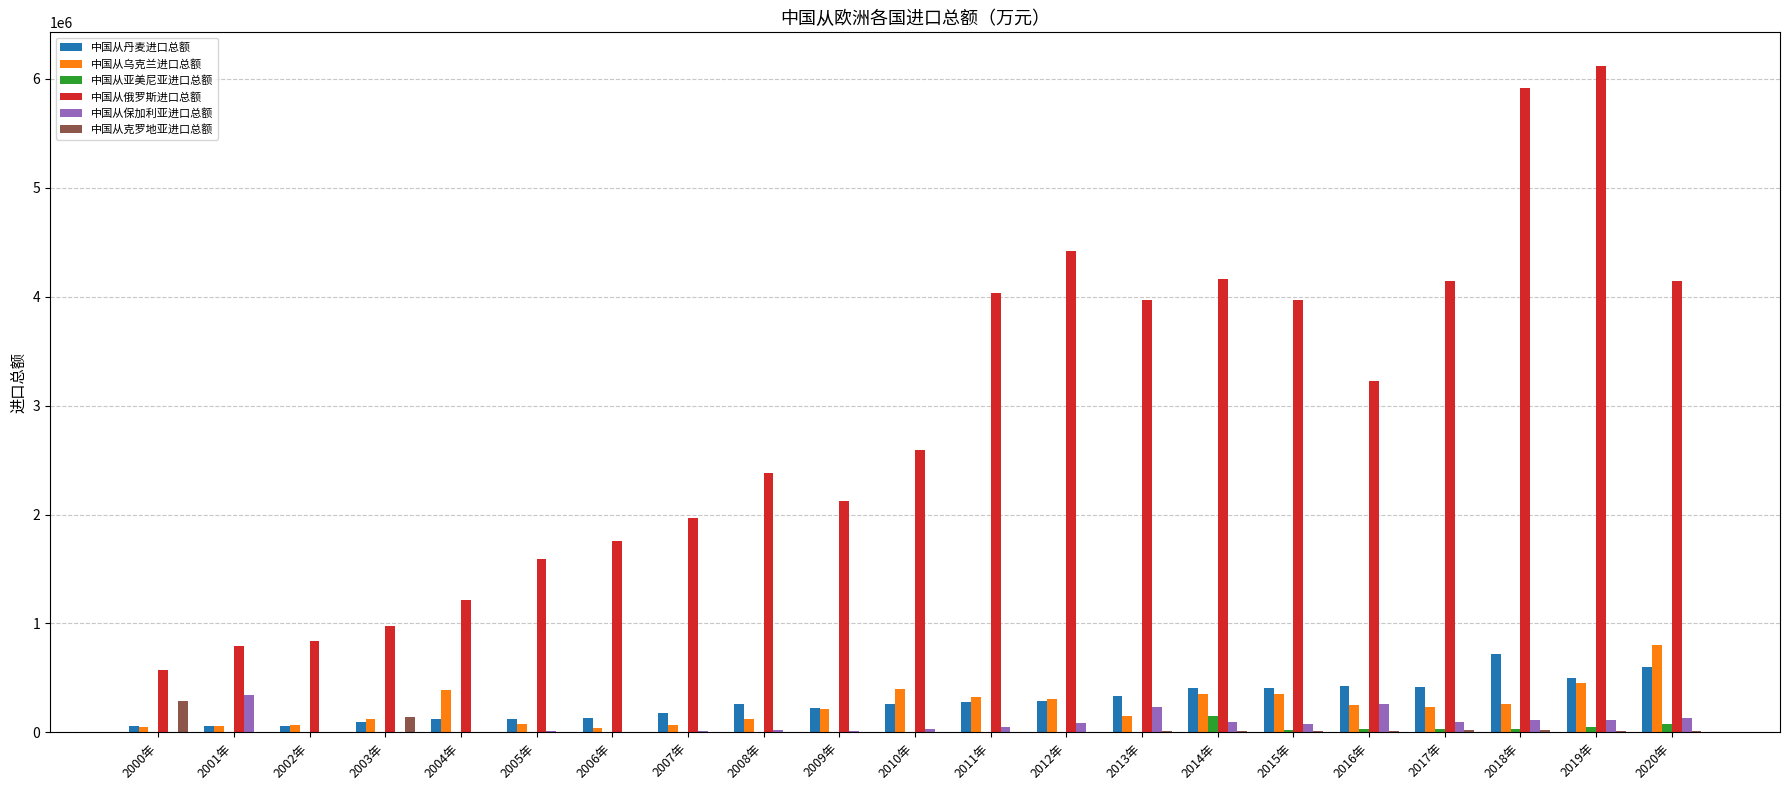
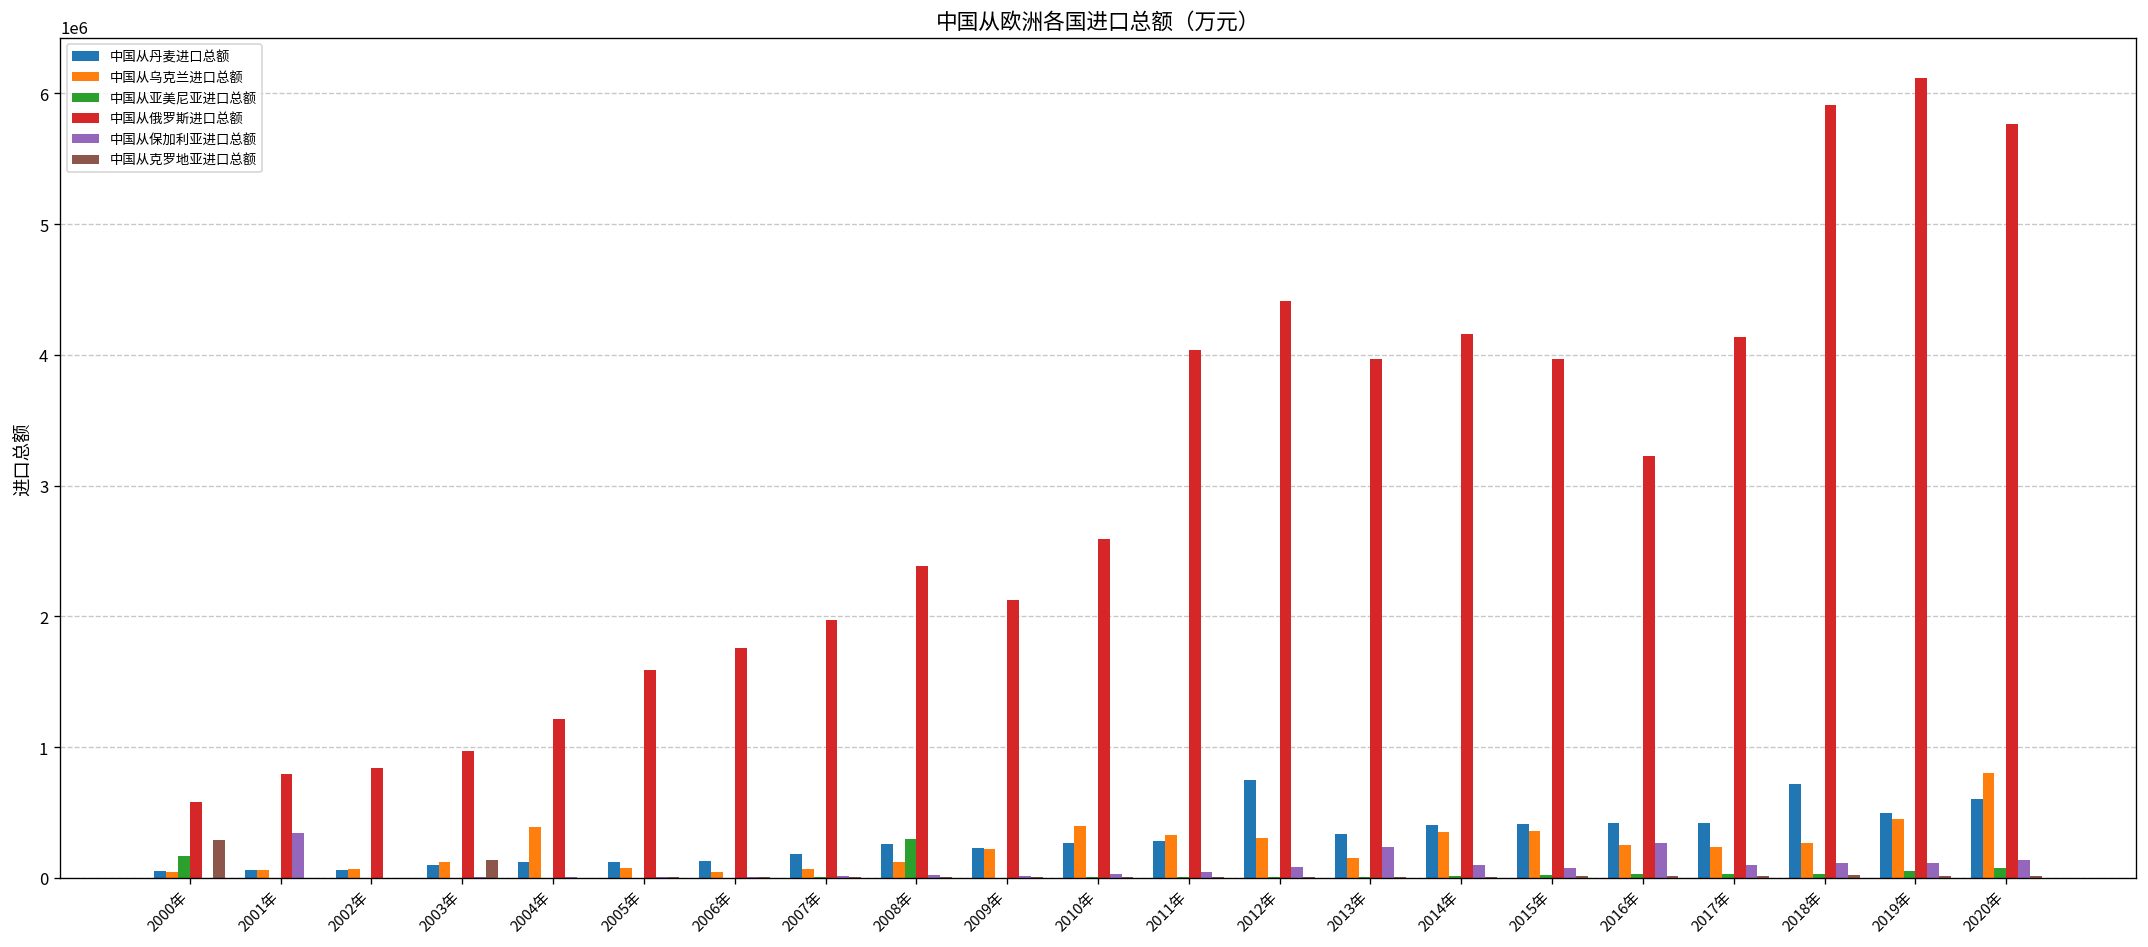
  {
    "中国从丹麦进口总额": {
      "2000年": 60000,
      "2001年": 60000,
      "2002年": 60000,
      "2003年": 100000,
      "2004年": 120000,
      "2005年": 120000,
      "2006年": 130000,
      "2007年": 180000,
      "2008年": 260000,
      "2009年": 230000,
      "2010年": 260000,
      "2011年": 280000,
-     "2012年": 290000,
+     "2012年": 750000,
      "2013年": 340000,
      "2014年": 410000,
      "2015年": 410000,
      "2016年": 420000,
      "2017年": 420000,
      "2018年": 720000,
      "2019年": 500000,
      "2020年": 600000
    },
    "中国从乌克兰进口总额": {
      "2000年": 50000,
      "2001年": 60000,
      "2002年": 70000,
      "2003年": 120000,
      "2004年": 390000,
      "2005年": 80000,
      "2006年": 40000,
      "2007年": 70000,
      "2008年": 120000,
      "2009年": 220000,
      "2010年": 400000,
      "2011年": 330000,
      "2012年": 300000,
      "2013年": 150000,
      "2014年": 350000,
      "2015年": 360000,
      "2016年": 250000,
      "2017年": 230000,
      "2018年": 260000,
      "2019年": 450000,
      "2020年": 800000
    },
    "中国从亚美尼亚进口总额": {
-     "2000年": 0,
-     "2008年": 0,
-     "2014年": 150000,
+     "2000年": 170000,
+     "2008年": 300000,
+     "2014年": 20000,
      "2016年": 30000,
      "2017年": 30000,
      "2018年": 30000,
      "2019年": 50000,
      "2020年": 80000
    },
    "中国从俄罗斯进口总额": {
      "2000年": 580000,
      "2001年": 800000,
      "2002年": 840000,
      "2003年": 970000,
      "2004年": 1210000,
      "2005年": 1590000,
      "2006年": 1760000,
      "2007年": 1970000,
      "2008年": 2380000,
      "2009年": 2120000,
      "2010年": 2590000,
      "2011年": 4040000,
      "2012年": 4420000,
      "2013年": 3970000,
      "2014年": 4160000,
      "2015年": 3970000,
      "2016年": 3230000,
      "2017年": 4140000,
      "2018年": 5910000,
      "2019年": 6120000,
-     "2020年": 4140000
+     "2020年": 5770000
    },
    "中国从保加利亚进口总额": {
      "2001年": 340000,
      "2010年": 30000,
      "2011年": 50000,
      "2012年": 80000,
      "2013年": 230000,
      "2014年": 100000,
      "2015年": 70000,
      "2016年": 270000,
      "2017年": 100000,
      "2018年": 110000,
      "2019年": 120000,
      "2020年": 140000
    },
    "中国从克罗地亚进口总额": {
      "2000年": 290000,
      "2003年": 140000
    }
  }
